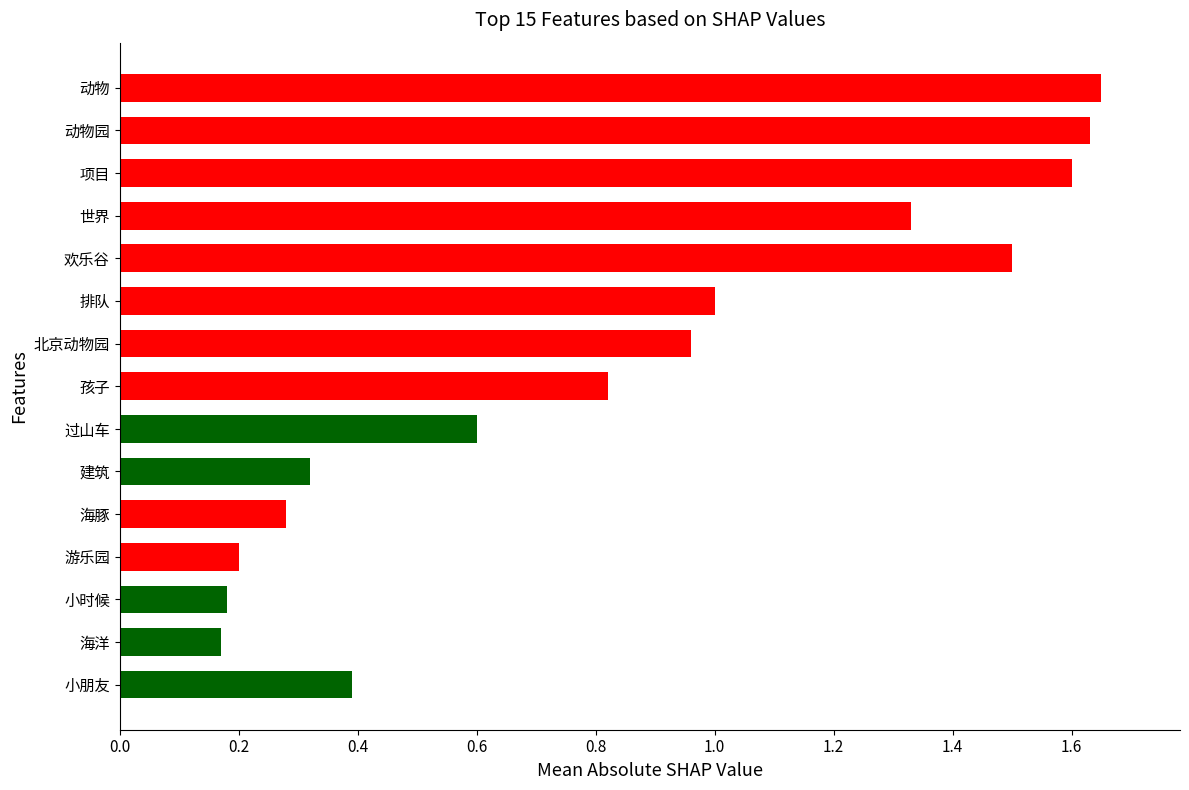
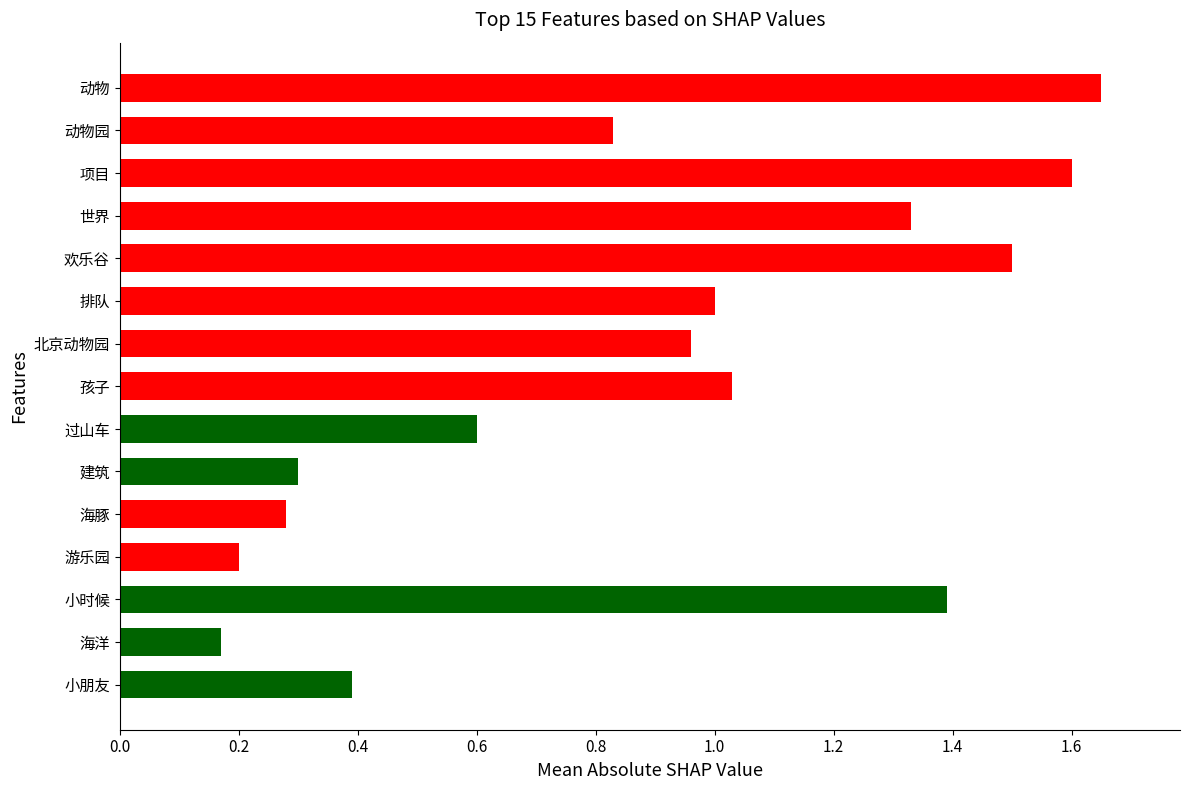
  {
    "动物": 1.65,
-   "动物园": 1.63,
+   "动物园": 0.83,
    "项目": 1.60,
    "世界": 1.33,
    "欢乐谷": 1.50,
    "排队": 1.00,
    "北京动物园": 0.96,
-   "孩子": 0.82,
+   "孩子": 1.03,
    "过山车": 0.60,
-   "建筑": 0.32,
+   "建筑": 0.30,
    "海豚": 0.28,
    "游乐园": 0.20,
-   "小时候": 0.18,
+   "小时候": 1.39,
    "海洋": 0.17,
    "小朋友": 0.39
  }
